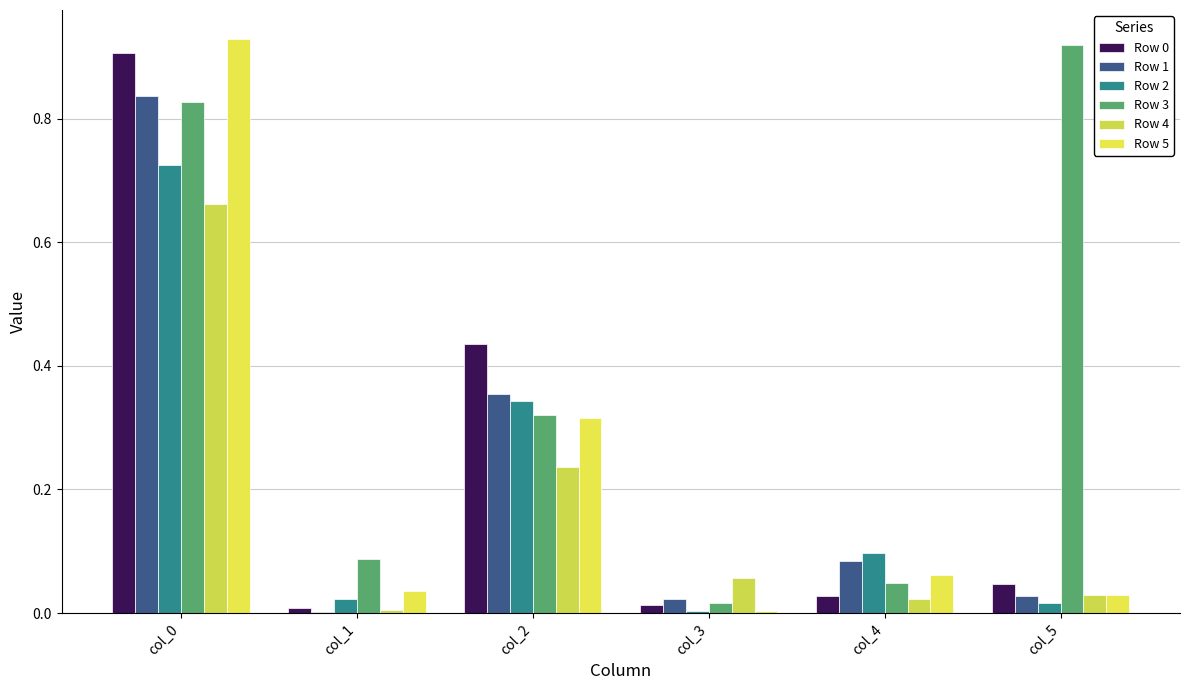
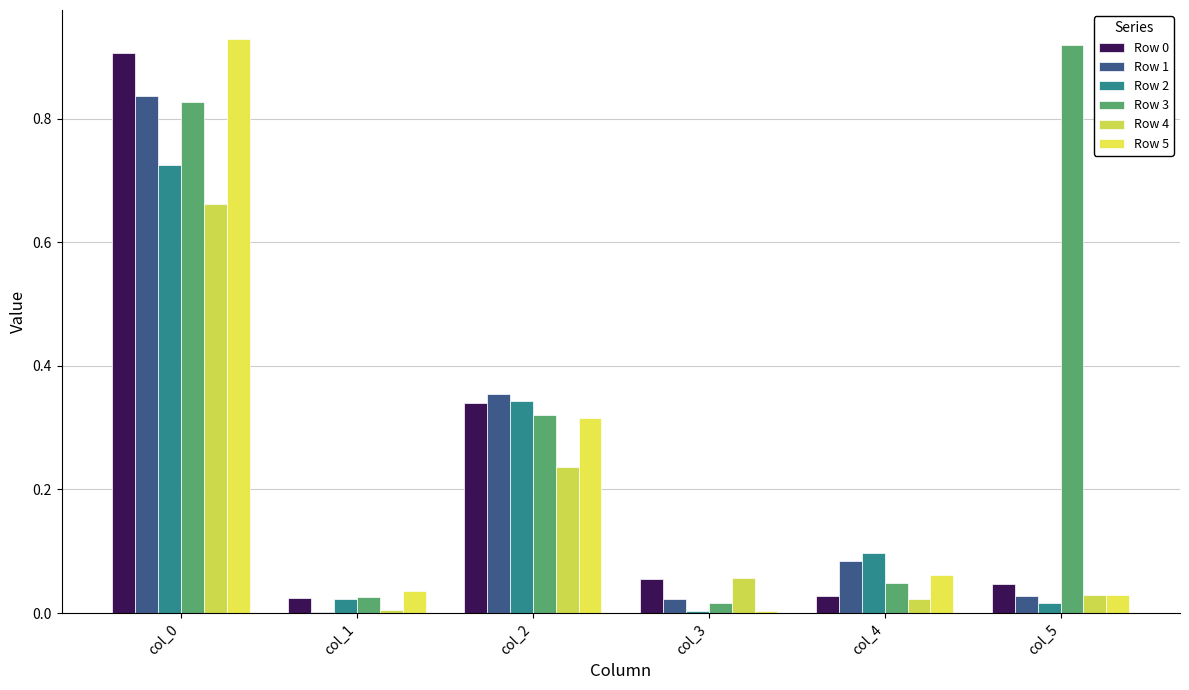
  {
    "Row 0": {
      "col_0": 0.91,
-     "col_1": 0.01,
-     "col_2": 0.44,
-     "col_3": 0.01,
+     "col_1": 0.02,
+     "col_2": 0.34,
+     "col_3": 0.06,
      "col_4": 0.03,
      "col_5": 0.05
    },
    "Row 3": {
      "col_0": 0.83,
-     "col_1": 0.09,
+     "col_1": 0.03,
      "col_2": 0.32,
      "col_3": 0.02,
      "col_4": 0.05,
      "col_5": 0.92
    }
  }
